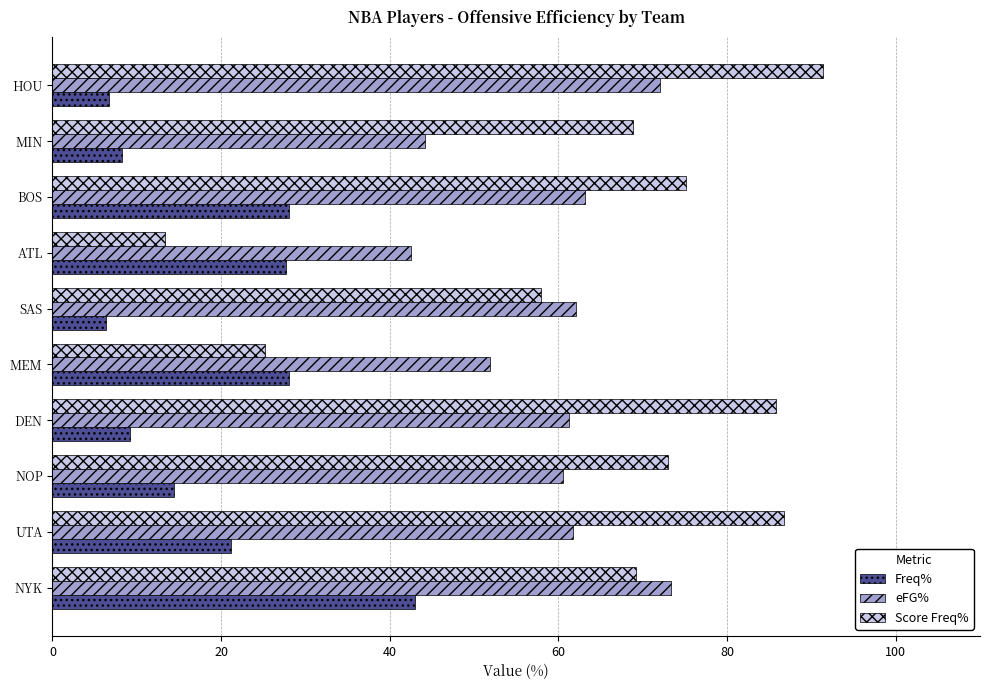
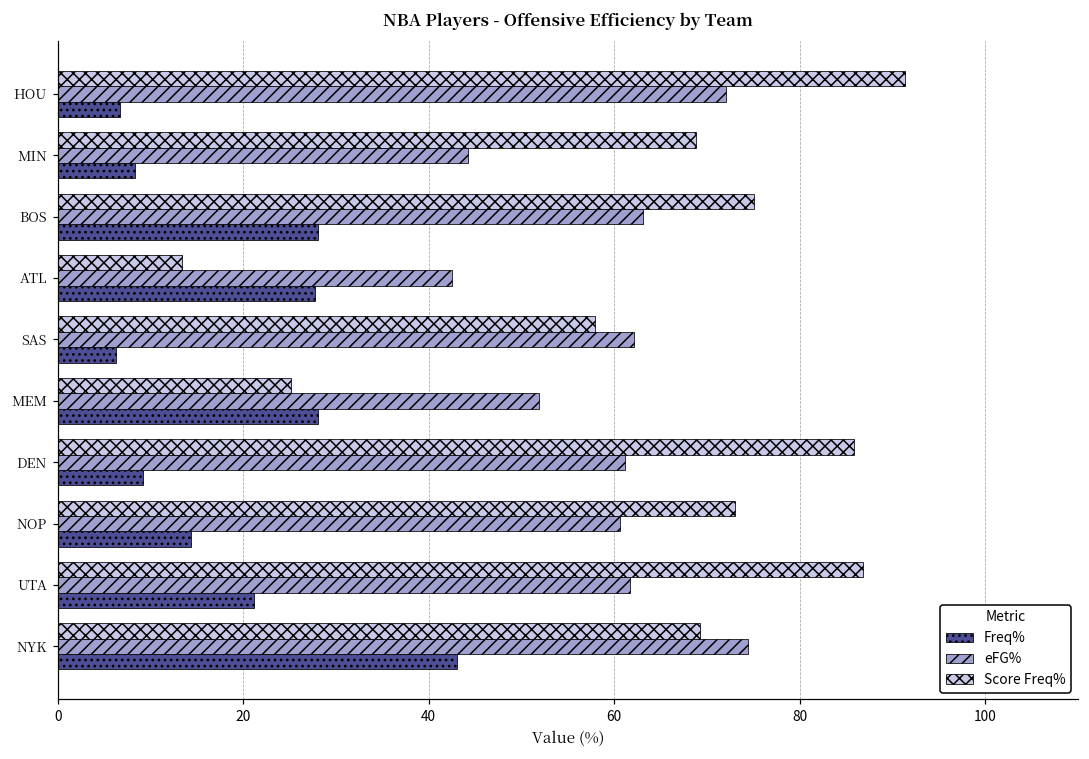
  {
    "Freq%": {
      "HOU": 7,
      "MIN": 8,
      "BOS": 28,
      "ATL": 28,
      "SAS": 6,
      "MEM": 28,
      "DEN": 9,
      "NOP": 14,
      "UTA": 21,
      "NYK": 43
    },
    "eFG%": {
      "HOU": 72,
      "MIN": 44,
      "BOS": 63,
      "ATL": 43,
      "SAS": 62,
      "MEM": 52,
      "DEN": 61,
      "NOP": 61,
      "UTA": 62,
-     "NYK": 73
+     "NYK": 74
    },
    "Score Freq%": {
      "HOU": 91,
      "MIN": 69,
      "BOS": 75,
      "ATL": 13,
      "SAS": 58,
      "MEM": 25,
      "DEN": 86,
      "NOP": 73,
      "UTA": 87,
      "NYK": 69
    }
  }
